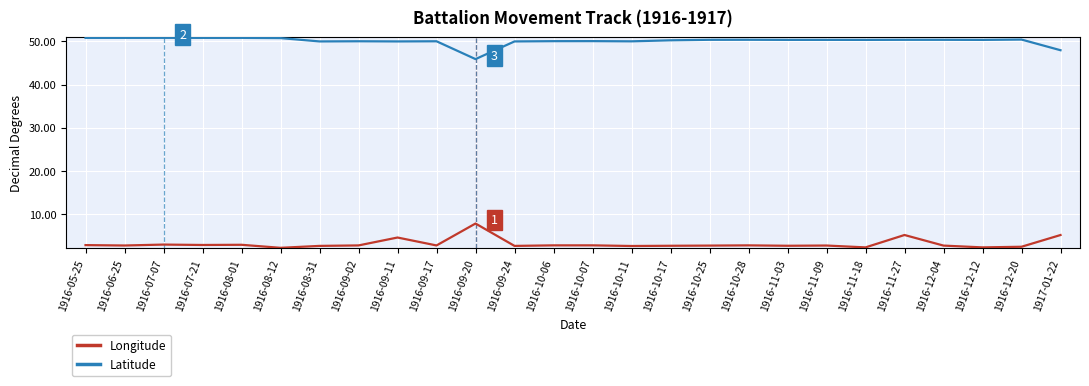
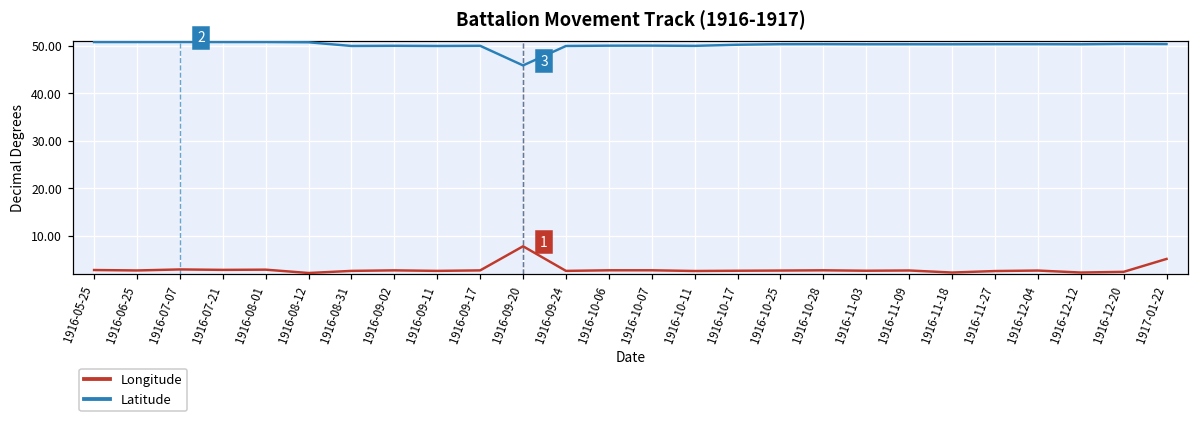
  {
    "Longitude": {
      "1916-05-25": 3,
      "1916-06-25": 3,
      "1916-07-07": 3,
      "1916-07-21": 3,
      "1916-08-01": 3,
      "1916-08-12": 2,
      "1916-08-31": 3,
      "1916-09-02": 3,
-     "1916-09-11": 5,
+     "1916-09-11": 3,
      "1916-09-17": 3,
      "1916-09-24": 3,
      "1916-10-06": 3,
      "1916-10-07": 3,
      "1916-10-11": 3,
      "1916-10-17": 3,
      "1916-10-25": 3,
      "1916-10-28": 3,
      "1916-11-03": 3,
      "1916-11-09": 3,
      "1916-11-18": 2,
-     "1916-11-27": 5,
+     "1916-11-27": 3,
      "1916-12-04": 3,
      "1916-12-12": 2,
      "1916-12-20": 2,
      "1917-01-22": 5
    },
    "Latitude": {
      "1916-05-25": 51,
      "1916-06-25": 51,
      "1916-07-21": 51,
      "1916-08-01": 51,
      "1916-08-12": 51,
      "1916-08-31": 50,
      "1916-09-02": 50,
      "1916-09-11": 50,
      "1916-09-17": 50,
      "1916-09-24": 50,
      "1916-10-06": 50,
      "1916-10-07": 50,
      "1916-10-11": 50,
      "1916-10-17": 50,
      "1916-10-25": 50,
      "1916-10-28": 50,
      "1916-11-03": 50,
      "1916-11-09": 50,
      "1916-11-18": 50,
      "1916-11-27": 50,
      "1916-12-04": 50,
      "1916-12-12": 50,
      "1916-12-20": 50,
-     "1917-01-22": 48
+     "1917-01-22": 50
    }
  }
